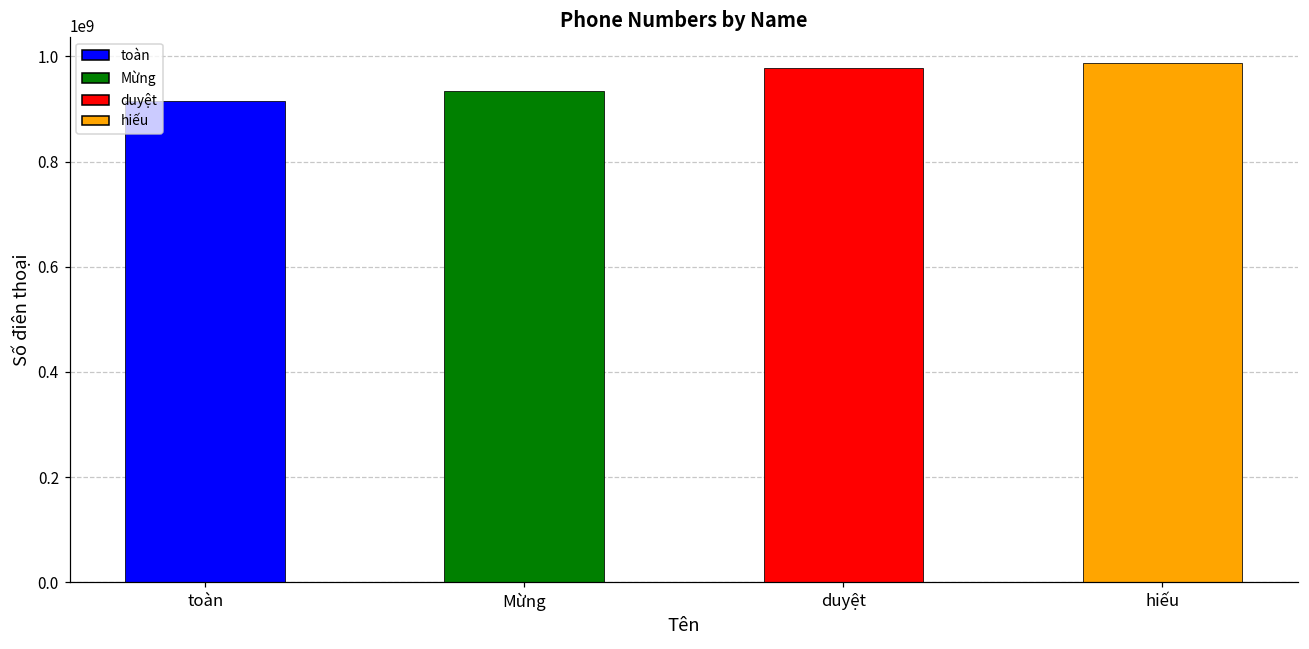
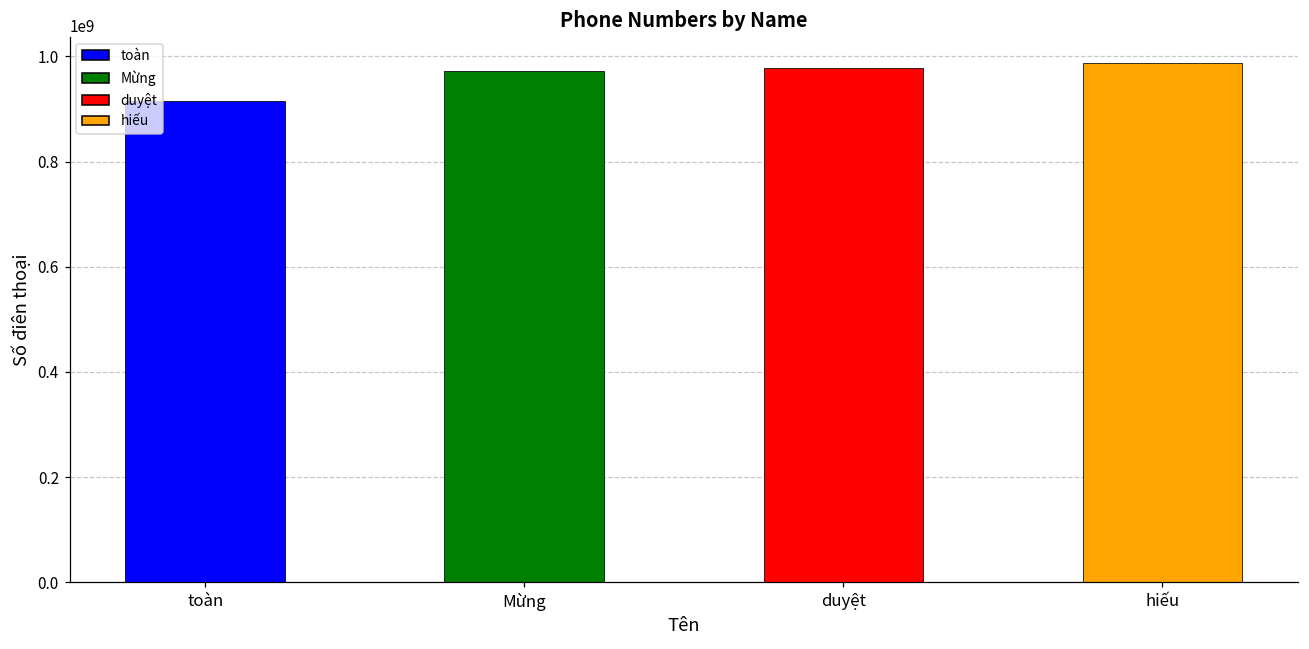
  {
    "toàn": 910000000,
-   "Mừng": 930000000,
+   "Mừng": 970000000,
    "duyệt": 980000000,
    "hiếu": 990000000
  }
